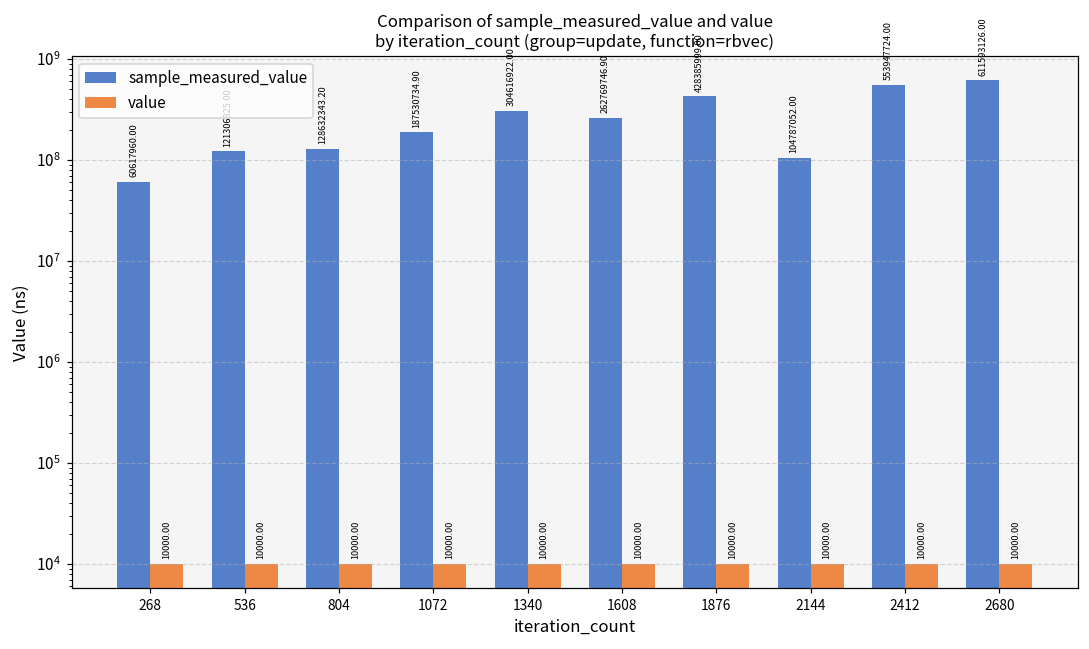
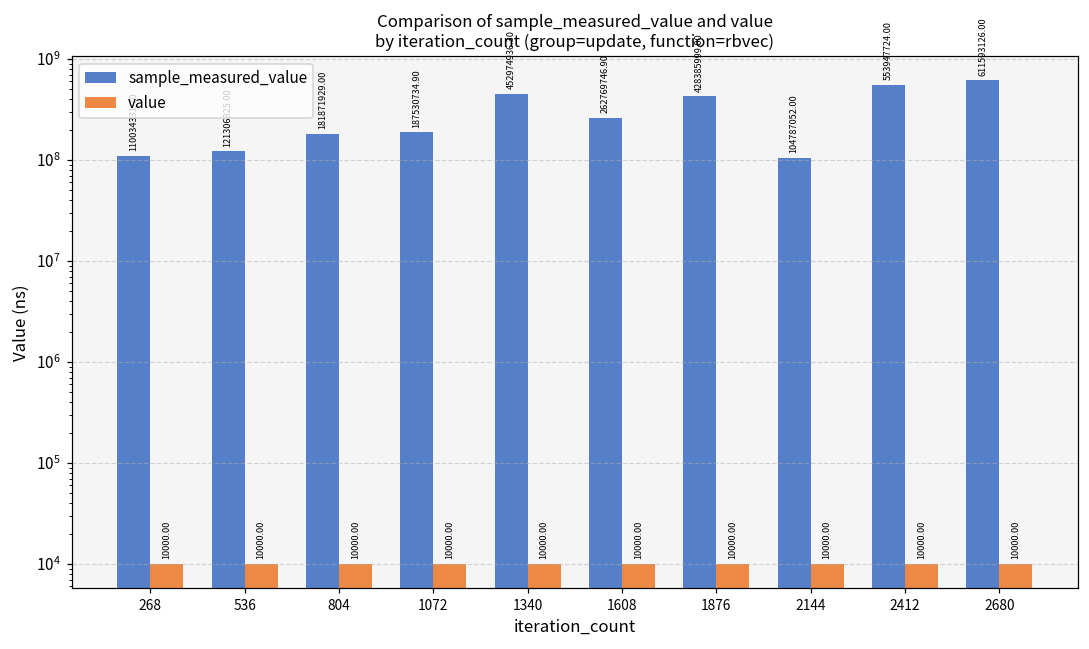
  {
    "sample_measured_value": {
-     "268": 60000000,
-     "804": 128632343.20,
+     "268": 110000000,
+     "804": 181871929.00,
      "1072": 187530734.90,
-     "1340": 304616922.00,
+     "1340": 452974936.30,
      "1608": 262769746.90,
      "1876": 428385999.00,
      "2144": 104787052.00,
      "2412": 553947724.00,
      "2680": 611593126.00
    },
    "value": {
      "268": 10000.00,
      "536": 10000.00,
      "804": 10000.00,
      "1072": 10000.00,
      "1340": 10000.00,
      "1608": 10000.00,
      "1876": 10000.00,
      "2144": 10000.00,
      "2412": 10000.00,
      "2680": 10000.00
    }
  }
